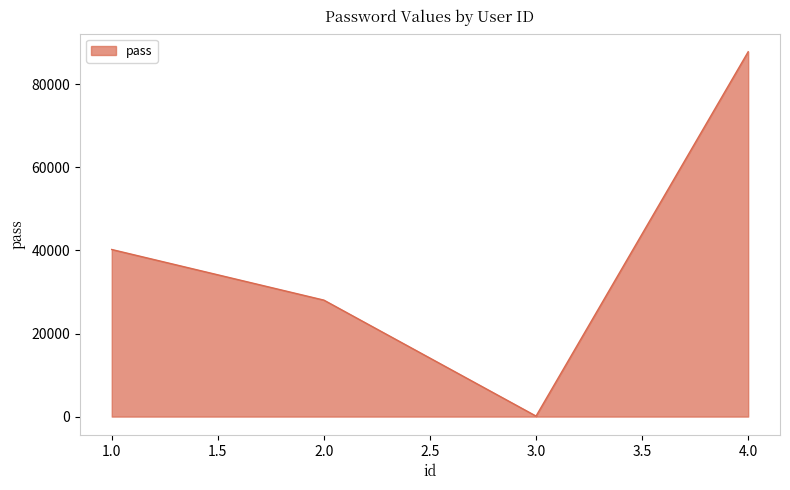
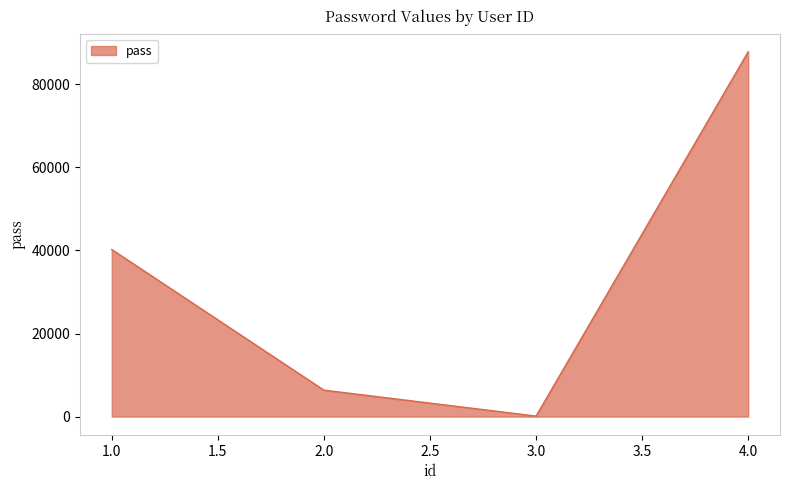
  {
    "1.0": 40000,
-   "2.0": 28000,
+   "2.0": 6000,
    "3.0": 0,
    "4.0": 88000
  }
